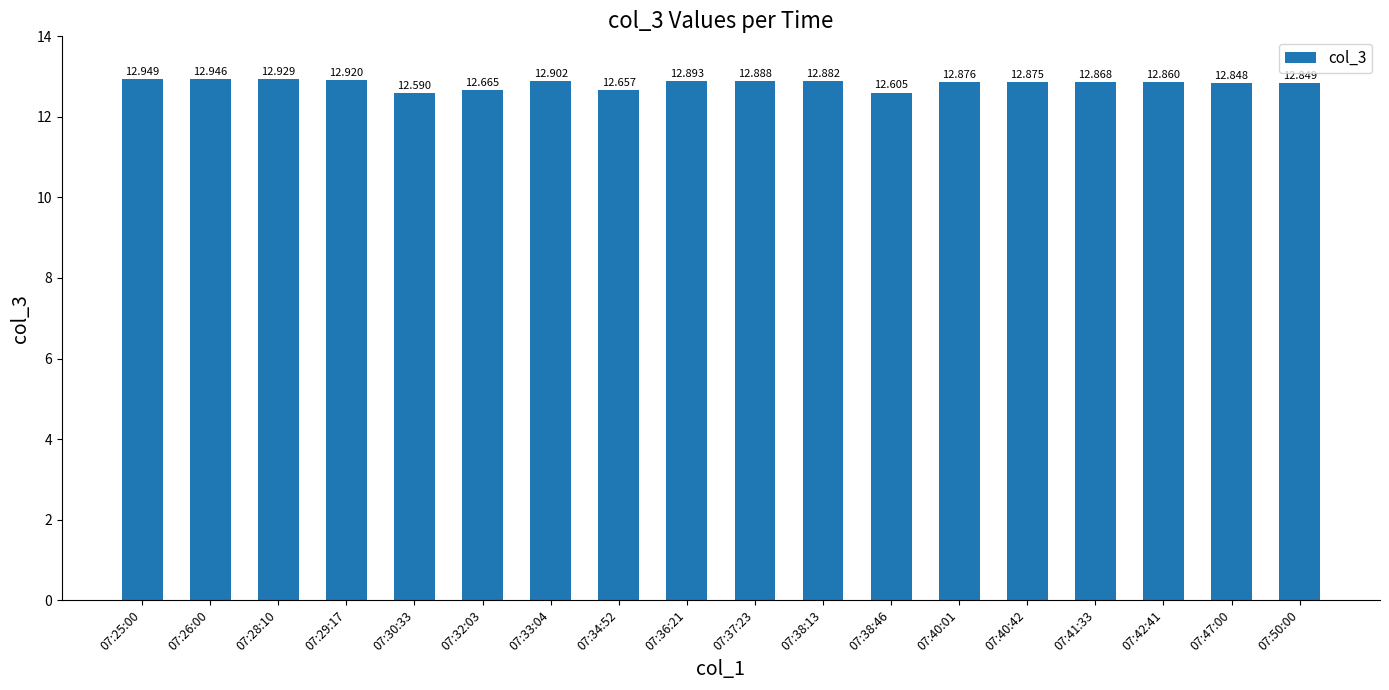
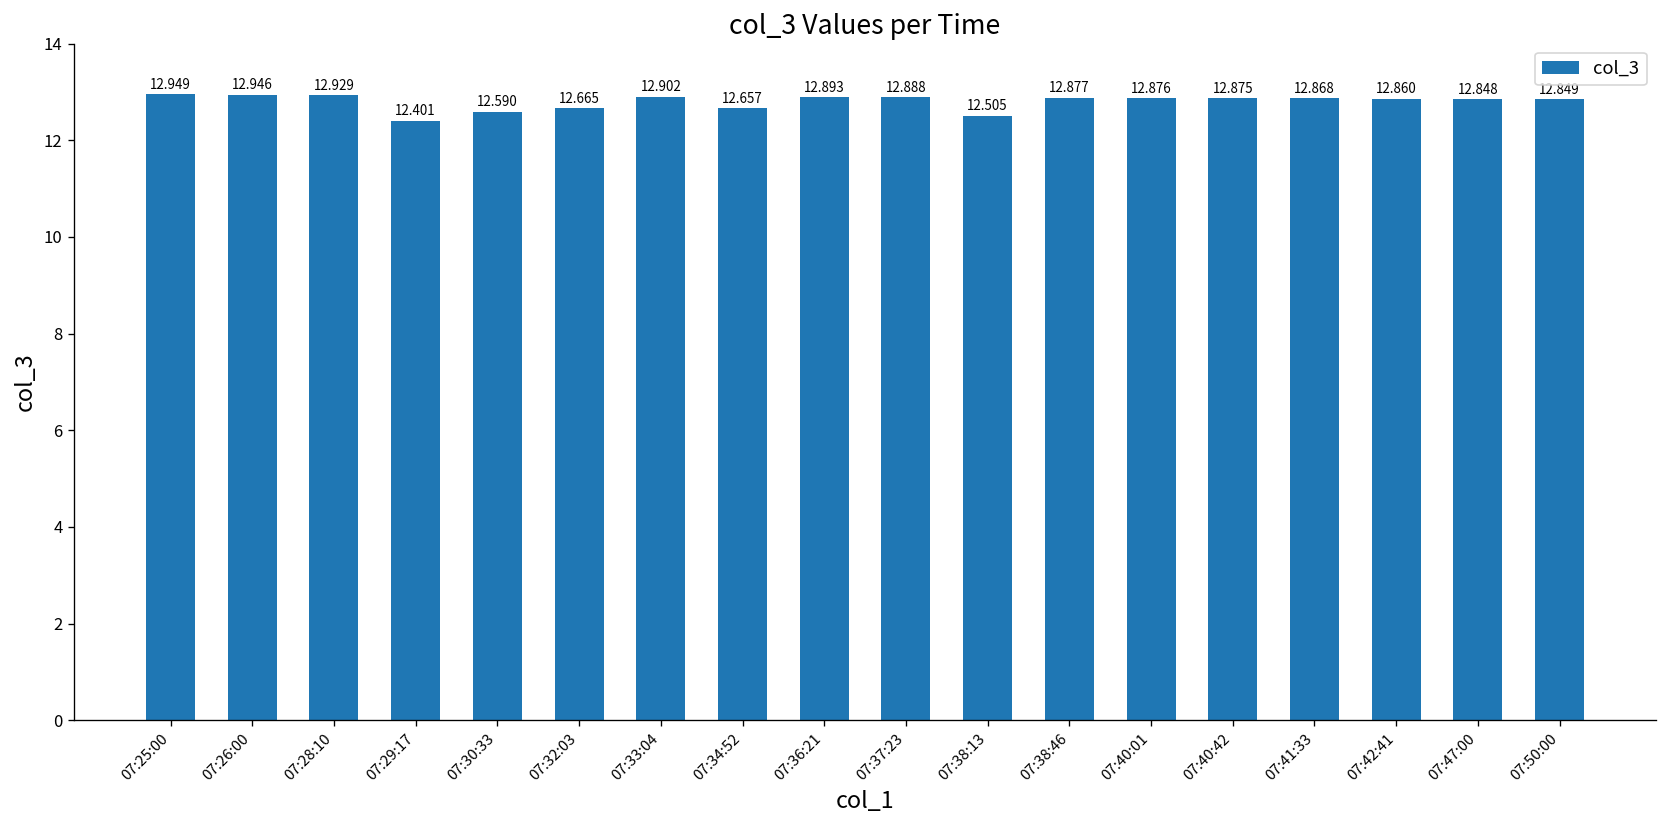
  {
    "07:25:00": 12.949,
    "07:26:00": 12.946,
    "07:28:10": 12.929,
-   "07:29:17": 12.920,
+   "07:29:17": 12.401,
    "07:30:33": 12.590,
    "07:32:03": 12.665,
    "07:33:04": 12.902,
    "07:34:52": 12.657,
    "07:36:21": 12.893,
    "07:37:23": 12.888,
-   "07:38:13": 12.882,
-   "07:38:46": 12.605,
+   "07:38:13": 12.505,
+   "07:38:46": 12.877,
    "07:40:01": 12.876,
    "07:40:42": 12.875,
    "07:41:33": 12.868,
    "07:42:41": 12.860,
    "07:47:00": 12.848
  }
